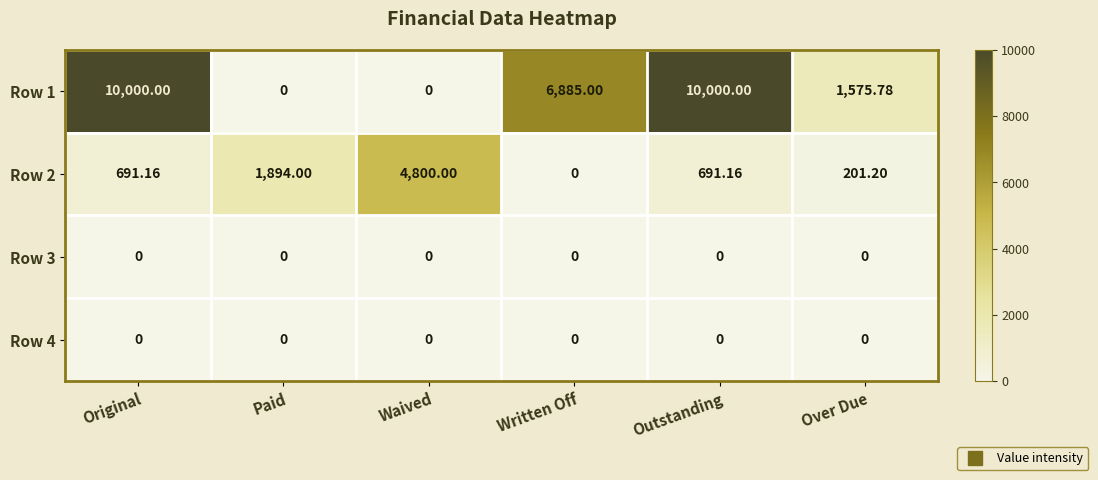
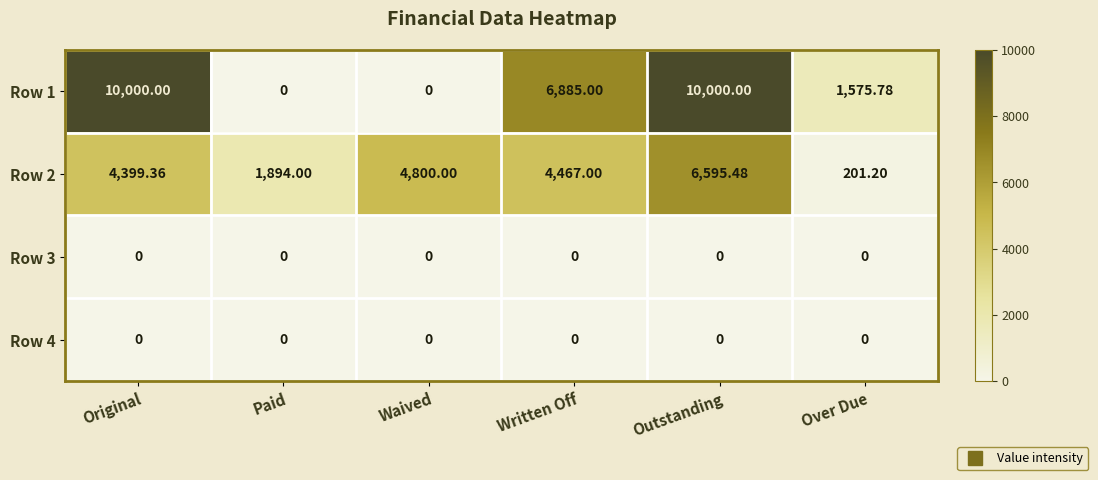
  {
    "Row 1": {
      "Original": "10,000.00",
      "Paid": "0",
      "Waived": "0",
      "Written Off": "6,885.00",
      "Outstanding": "10,000.00",
      "Over Due": "1,575.78"
    },
    "Row 2": {
-     "Original": "691.16",
+     "Original": "4,399.36",
      "Paid": "1,894.00",
      "Waived": "4,800.00",
-     "Written Off": "0",
-     "Outstanding": "691.16",
+     "Written Off": "4,467.00",
+     "Outstanding": "6,595.48",
      "Over Due": "201.20"
    },
    "Row 3": {
      "Original": "0",
      "Paid": "0",
      "Waived": "0",
      "Written Off": "0",
      "Outstanding": "0",
      "Over Due": "0"
    },
    "Row 4": {
      "Original": "0",
      "Paid": "0",
      "Waived": "0",
      "Written Off": "0",
      "Outstanding": "0",
      "Over Due": "0"
    }
  }
